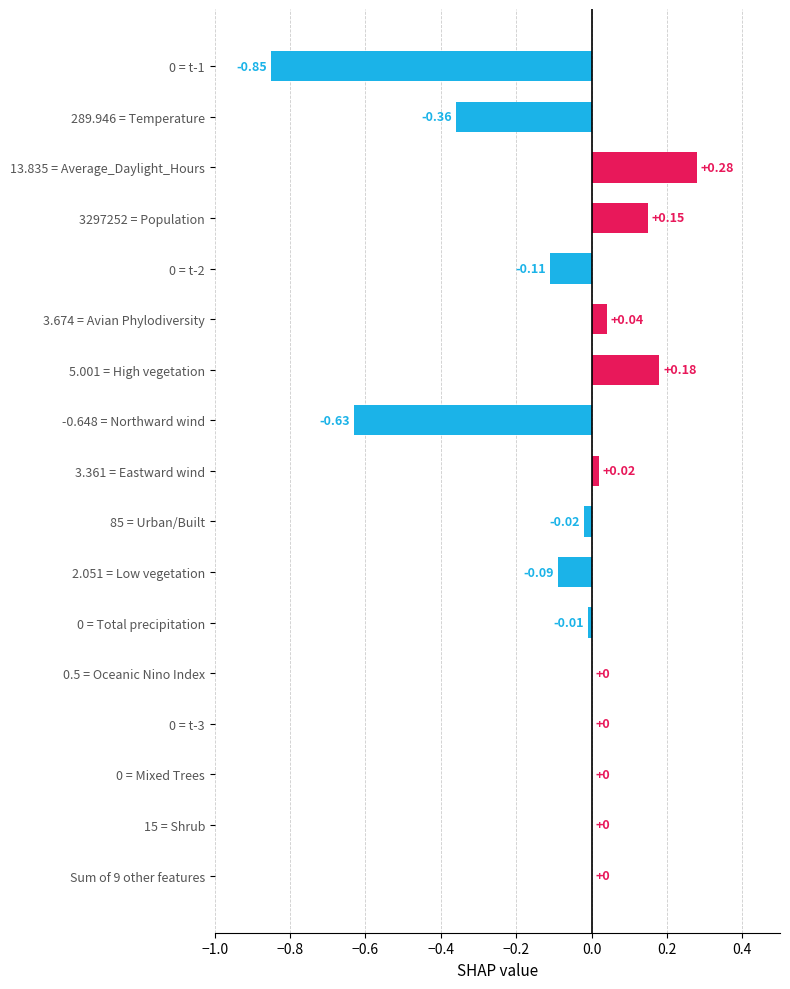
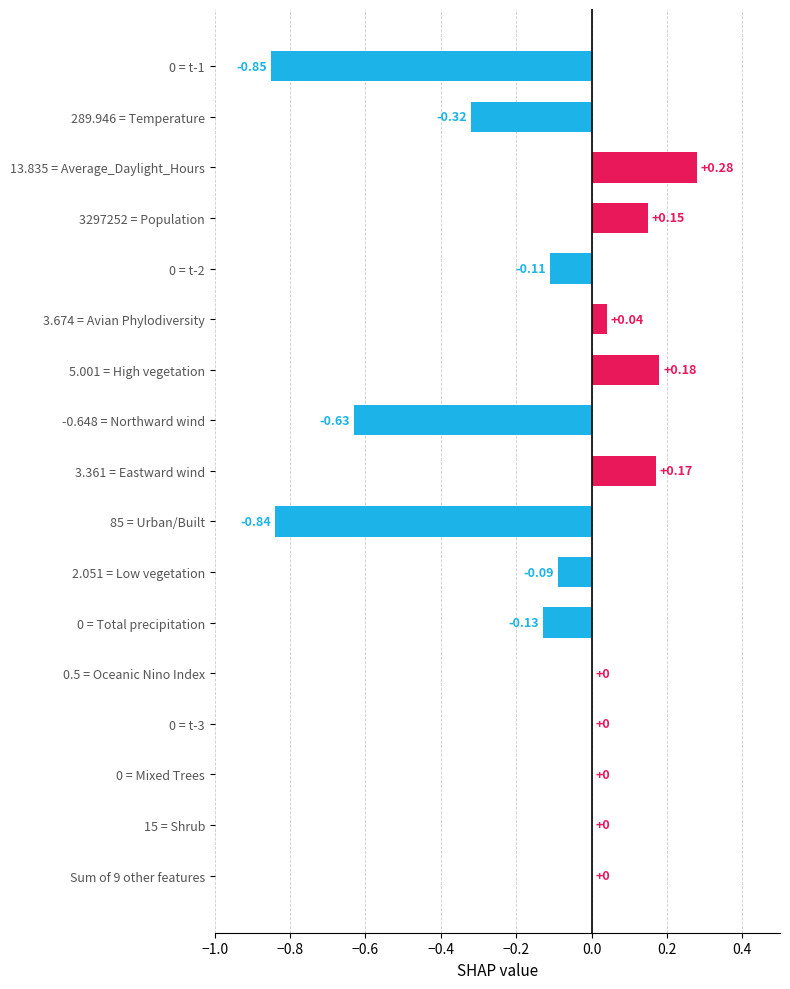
  {
    "0 = t-1": "-0.85",
-   "289.946 = Temperature": "-0.36",
+   "289.946 = Temperature": "-0.32",
    "13.835 = Average_Daylight_Hours": "+0.28",
    "3297252 = Population": "+0.15",
    "0 = t-2": "-0.11",
    "3.674 = Avian Phylodiversity": "+0.04",
    "5.001 = High vegetation": "+0.18",
    "-0.648 = Northward wind": "-0.63",
-   "3.361 = Eastward wind": "+0.02",
-   "85 = Urban/Built": "-0.02",
+   "3.361 = Eastward wind": "+0.17",
+   "85 = Urban/Built": "-0.84",
    "2.051 = Low vegetation": "-0.09",
-   "0 = Total precipitation": "-0.01",
+   "0 = Total precipitation": "-0.13",
    "0.5 = Oceanic Nino Index": "+0",
    "0 = t-3": "+0",
    "0 = Mixed Trees": "+0",
    "15 = Shrub": "+0",
    "Sum of 9 other features": "+0"
  }
